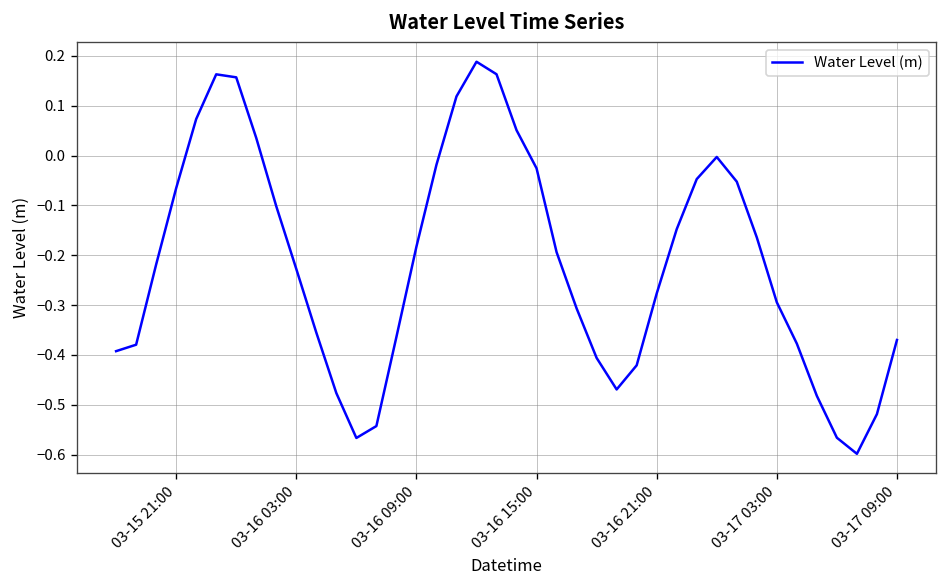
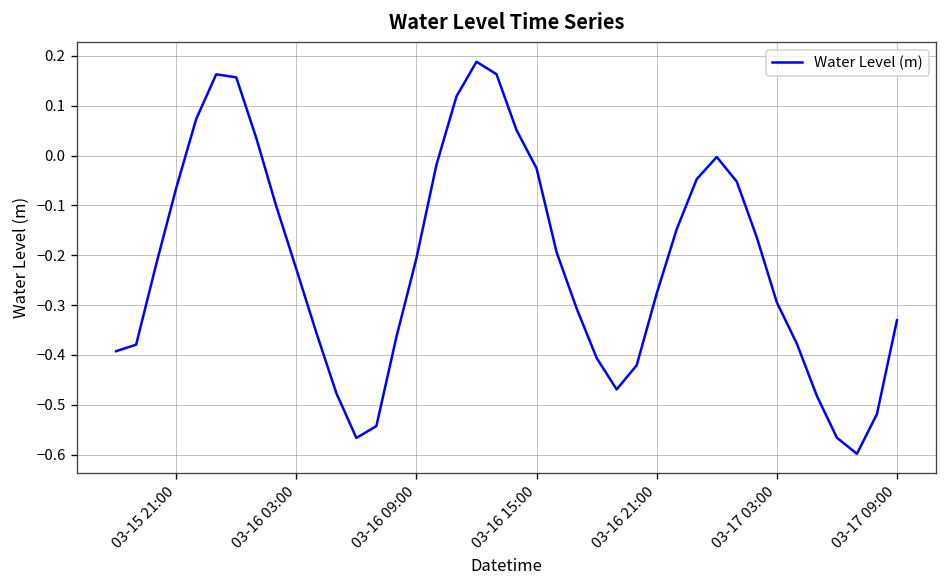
  {
    "03-15 21:00": -0.07,
    "03-16 03:00": -0.23,
-   "03-16 09:00": -0.18,
+   "03-16 09:00": -0.21,
    "03-16 15:00": -0.03,
    "03-16 21:00": -0.28,
    "03-17 03:00": -0.29,
-   "03-17 09:00": -0.37
+   "03-17 09:00": -0.33
  }
